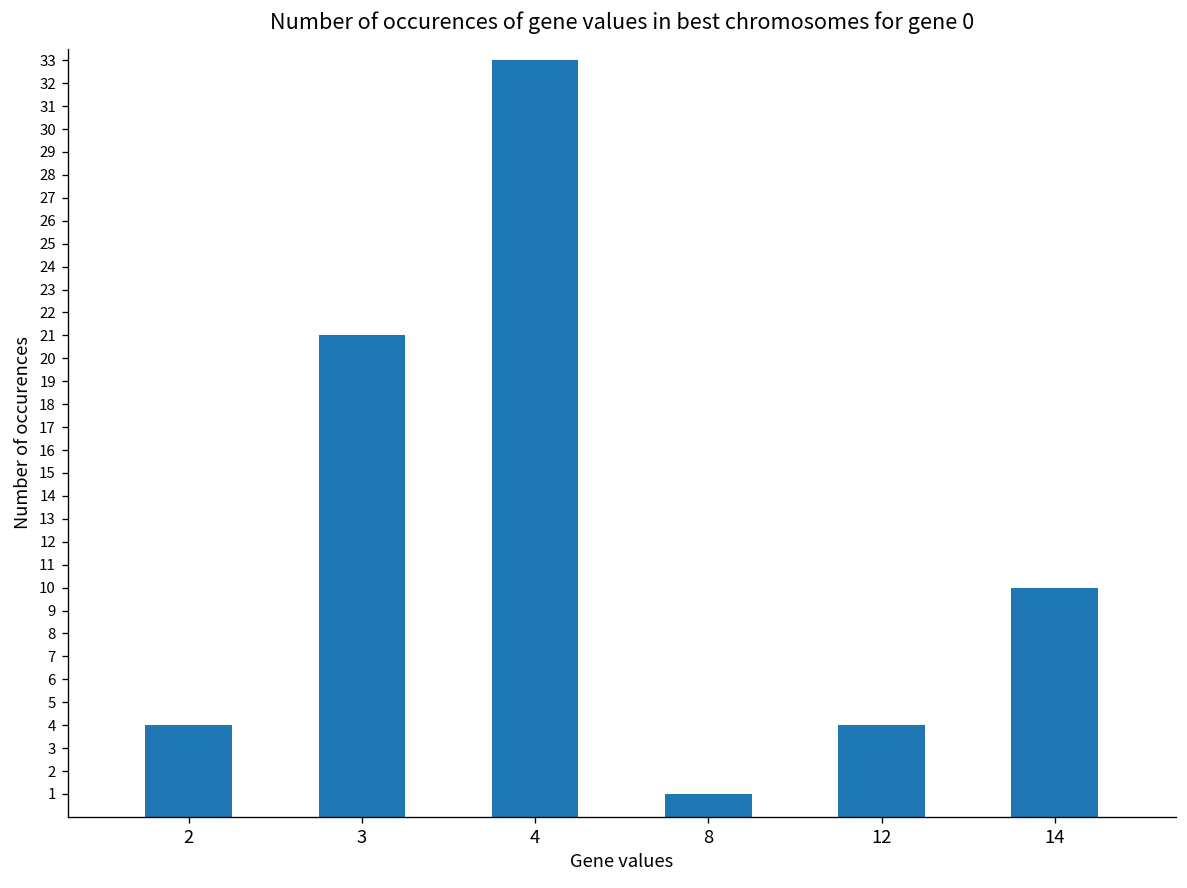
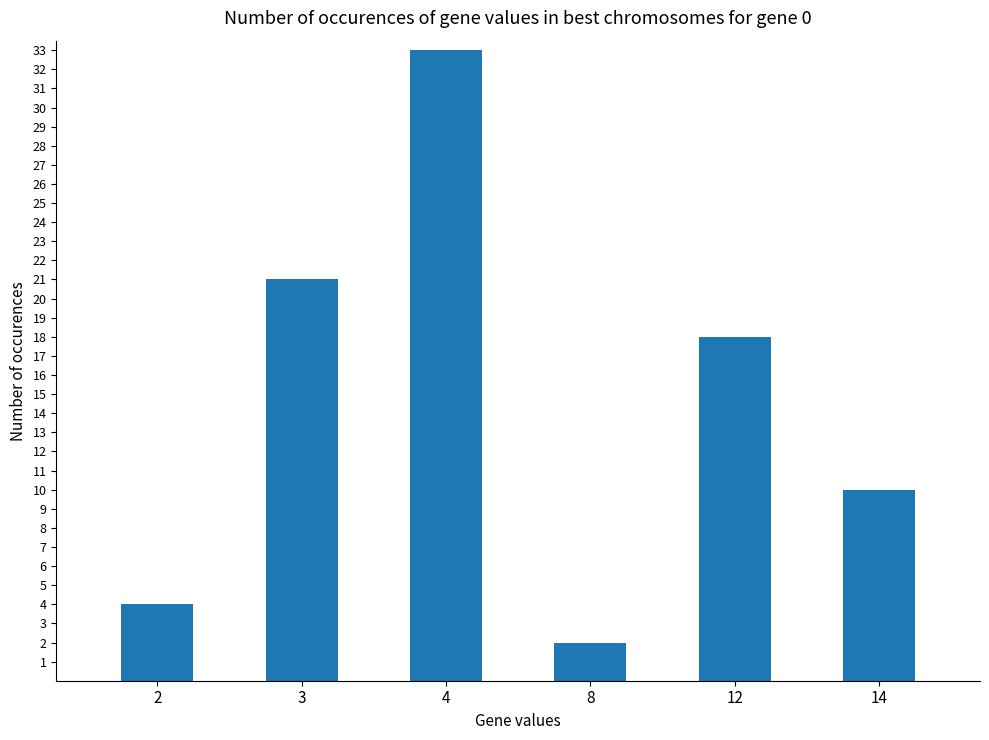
  {
    "2": 4,
    "3": 21,
    "4": 33,
-   "8": 1,
-   "12": 4,
+   "8": 2,
+   "12": 18,
    "14": 10
  }
